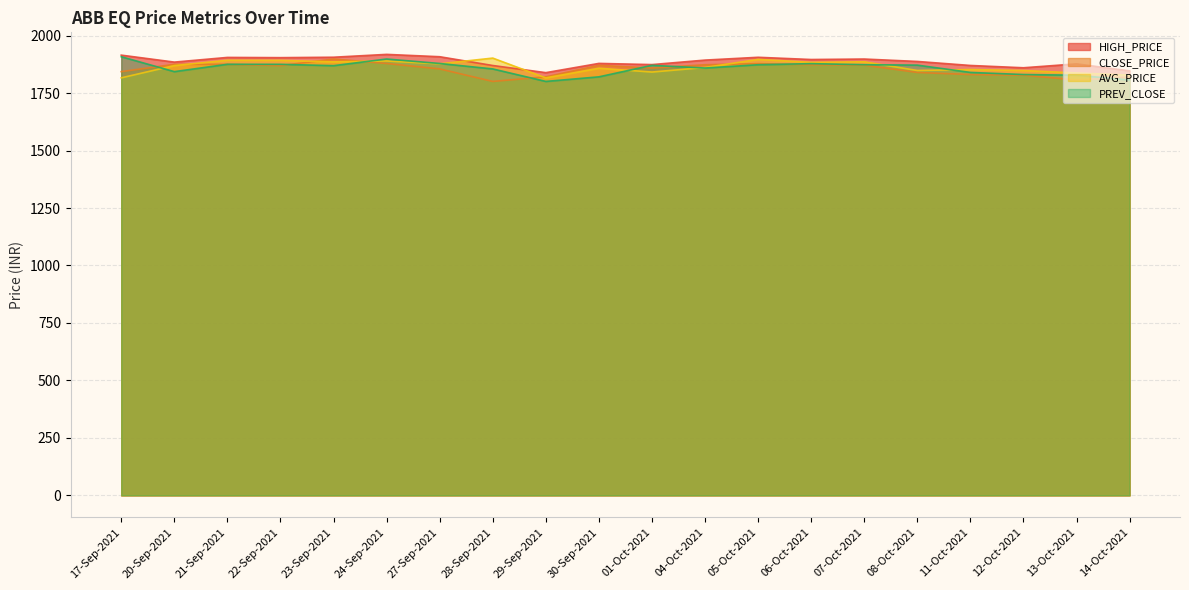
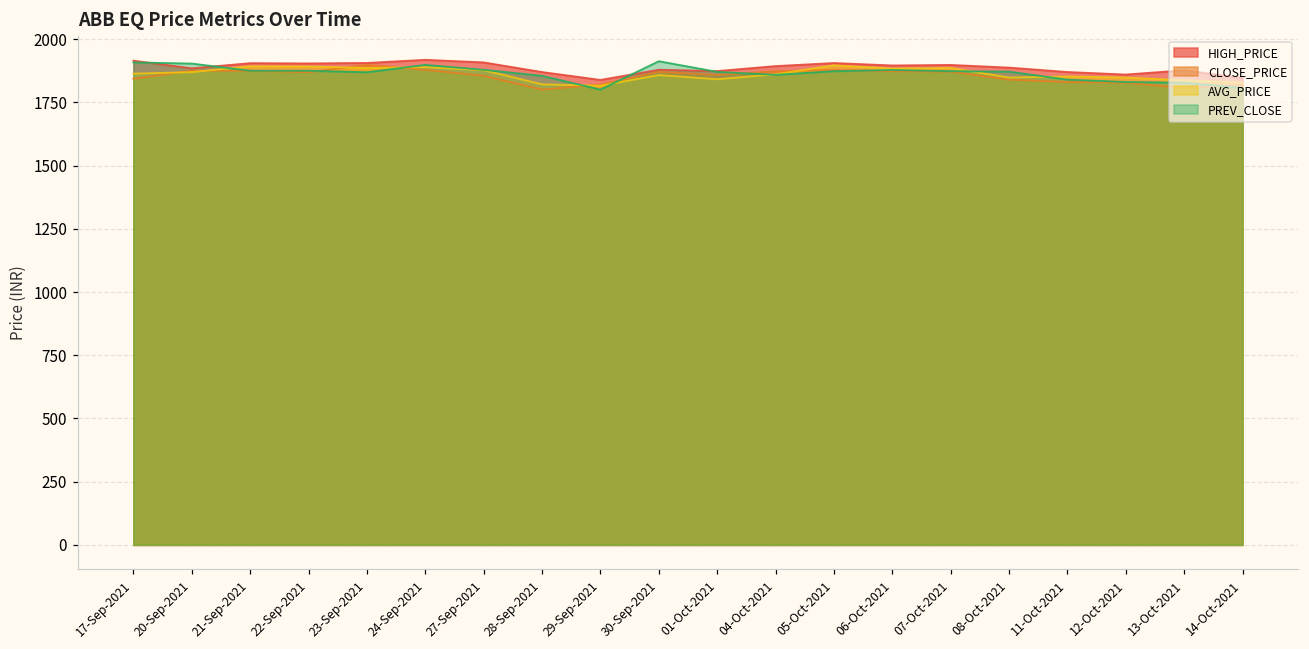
  {
    "AVG_PRICE": {
-     "17-Sep-2021": 1820,
+     "17-Sep-2021": 1860,
      "21-Sep-2021": 1890,
      "22-Sep-2021": 1890,
      "23-Sep-2021": 1890,
-     "28-Sep-2021": 1900,
+     "28-Sep-2021": 1820,
      "30-Sep-2021": 1860,
      "01-Oct-2021": 1840,
      "07-Oct-2021": 1890,
      "11-Oct-2021": 1850,
      "12-Oct-2021": 1850
    },
    "PREV_CLOSE": {
-     "20-Sep-2021": 1840,
+     "20-Sep-2021": 1900,
      "23-Sep-2021": 1870,
      "28-Sep-2021": 1860,
      "29-Sep-2021": 1800,
-     "30-Sep-2021": 1820,
+     "30-Sep-2021": 1910,
      "08-Oct-2021": 1870
    }
  }
